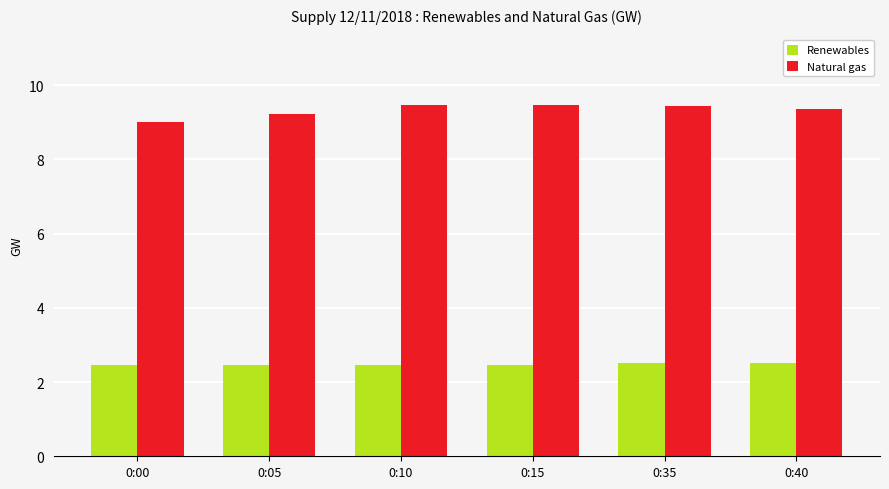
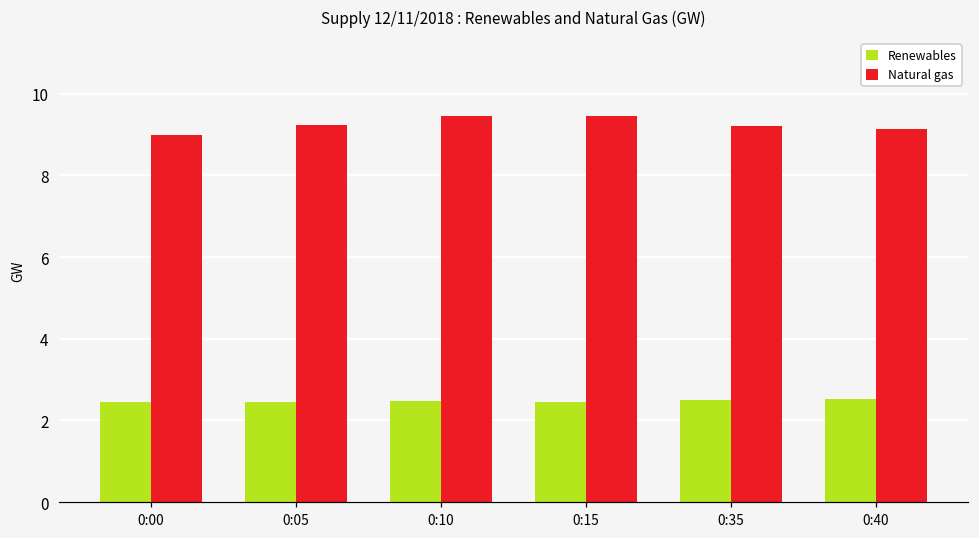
  {
    "Renewables": {
      "0:00": 2.5,
      "0:05": 2.5,
      "0:10": 2.5,
      "0:15": 2.5,
      "0:35": 2.5,
      "0:40": 2.5
    },
    "Natural gas": {
      "0:00": 9.0,
      "0:05": 9.2,
      "0:10": 9.5,
      "0:15": 9.5,
-     "0:35": 9.4,
-     "0:40": 9.4
+     "0:35": 9.2,
+     "0:40": 9.1
    }
  }
